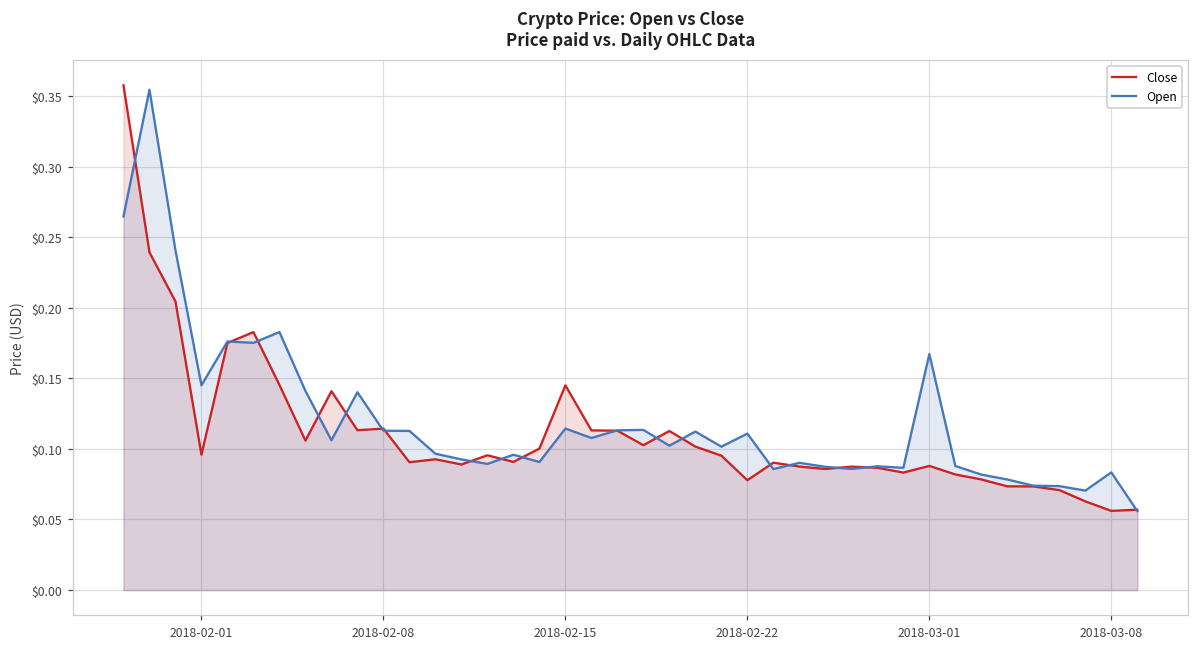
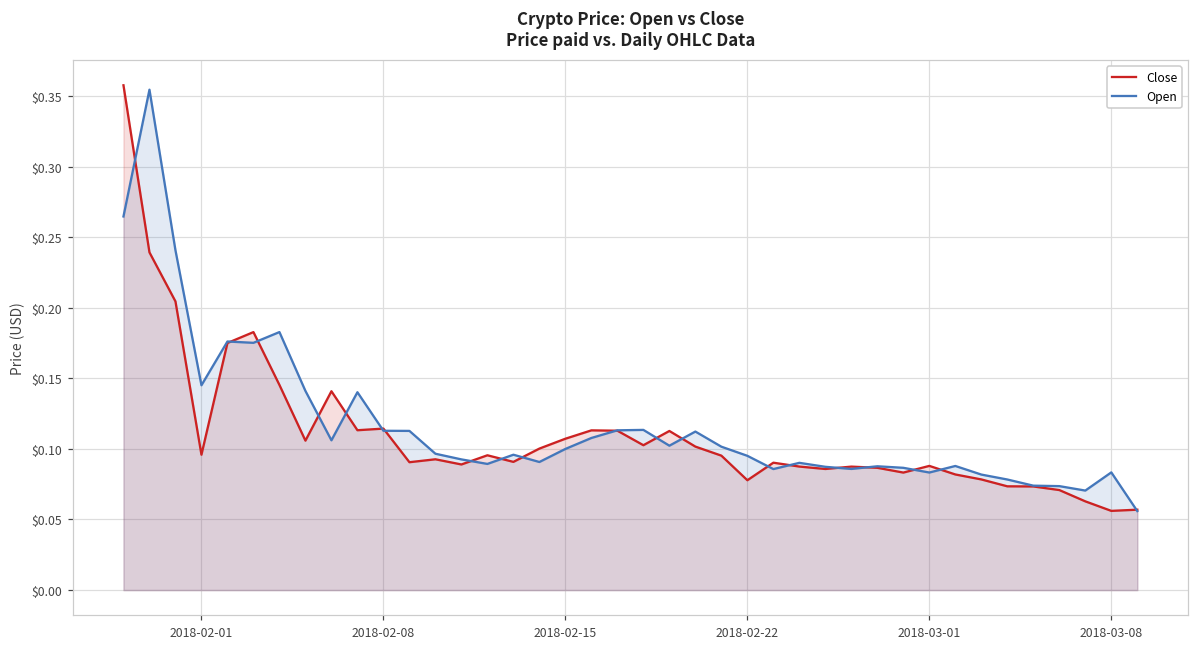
  {
    "Close": {
      "2018-02-01": "$0.096",
-     "2018-02-15": "$0.145",
+     "2018-02-15": "$0.107",
      "2018-02-22": "$0.078",
      "2018-03-01": "$0.088",
      "2018-03-08": "$0.056"
    },
    "Open": {
      "2018-02-01": "$0.145",
-     "2018-02-15": "$0.114",
-     "2018-02-22": "$0.111",
-     "2018-03-01": "$0.167",
+     "2018-02-15": "$0.100",
+     "2018-02-22": "$0.095",
+     "2018-03-01": "$0.083",
      "2018-03-08": "$0.083"
    }
  }
